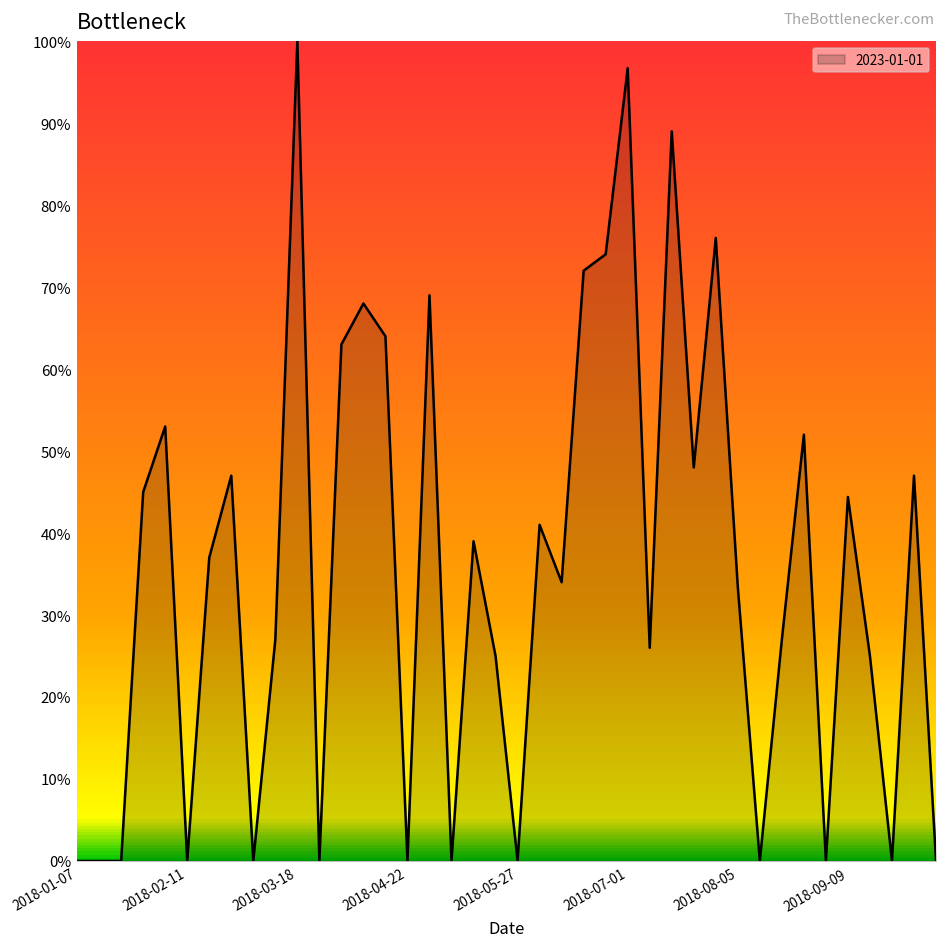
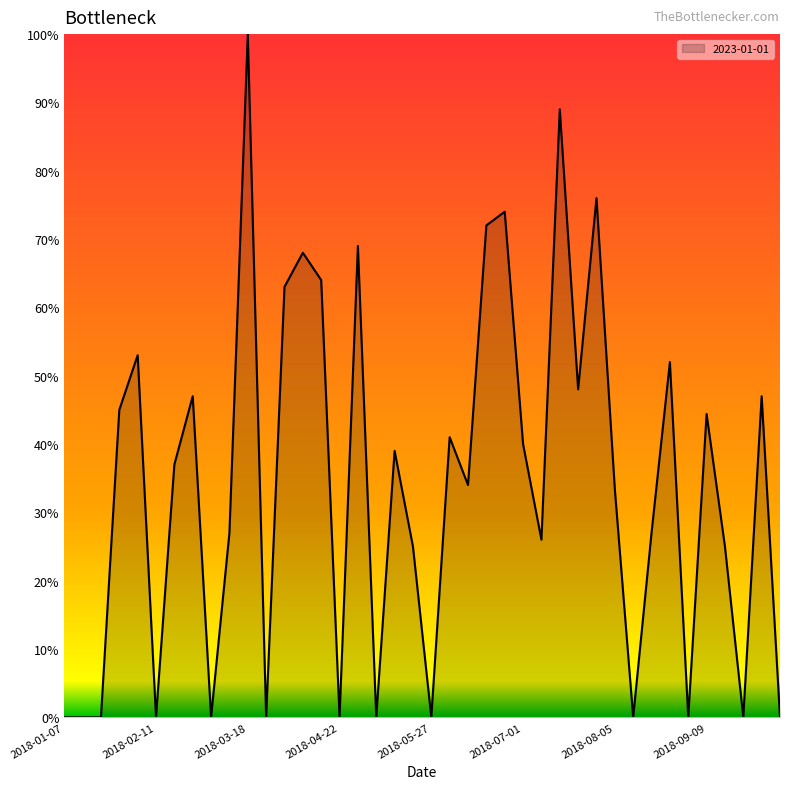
  {
    "2018-01-07": "0%",
    "2018-02-11": "0%",
    "2018-03-18": "100%",
    "2018-04-22": "0%",
    "2018-05-27": "0%",
-   "2018-07-01": "97%",
+   "2018-07-01": "40%",
    "2018-08-05": "33%",
    "2018-09-09": "44%"
  }
